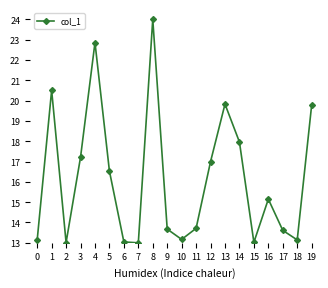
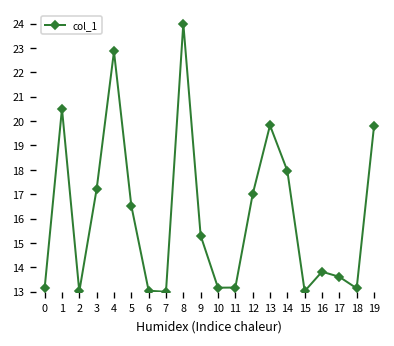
  {
    "0": 13.1,
    "1": 20.5,
    "2": 13.0,
    "3": 17.2,
    "4": 22.9,
    "5": 16.5,
    "6": 13.0,
    "7": 13.0,
    "8": 24.0,
-   "9": 13.7,
+   "9": 15.3,
    "10": 13.2,
-   "11": 13.7,
+   "11": 13.2,
    "12": 17.0,
    "13": 19.8,
    "14": 18.0,
    "15": 13.0,
-   "16": 15.1,
+   "16": 13.8,
    "17": 13.6,
    "18": 13.1,
    "19": 19.8
  }
